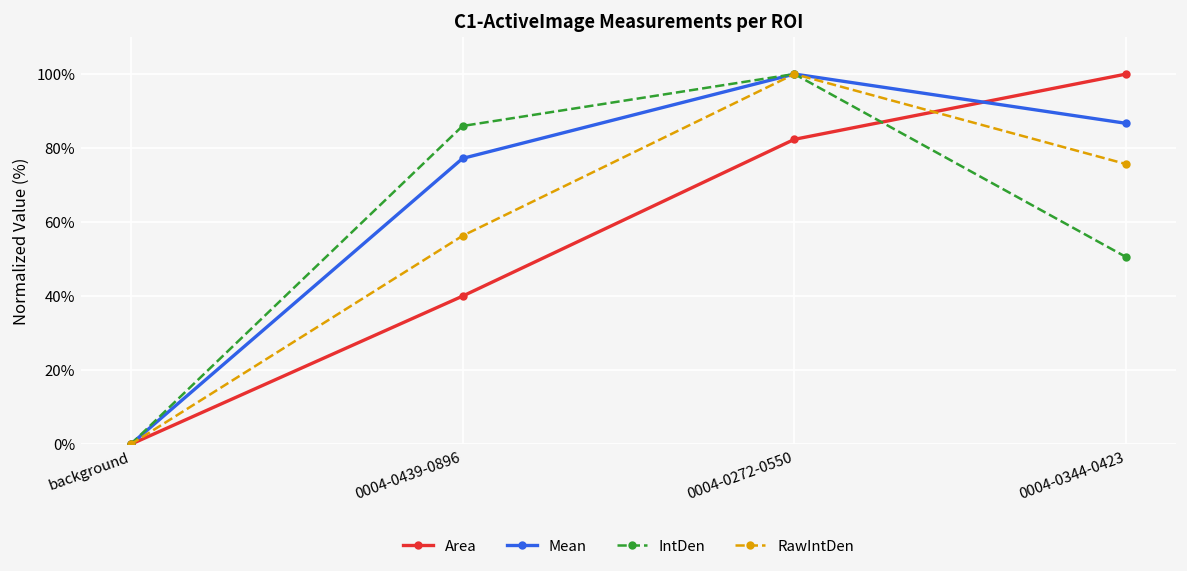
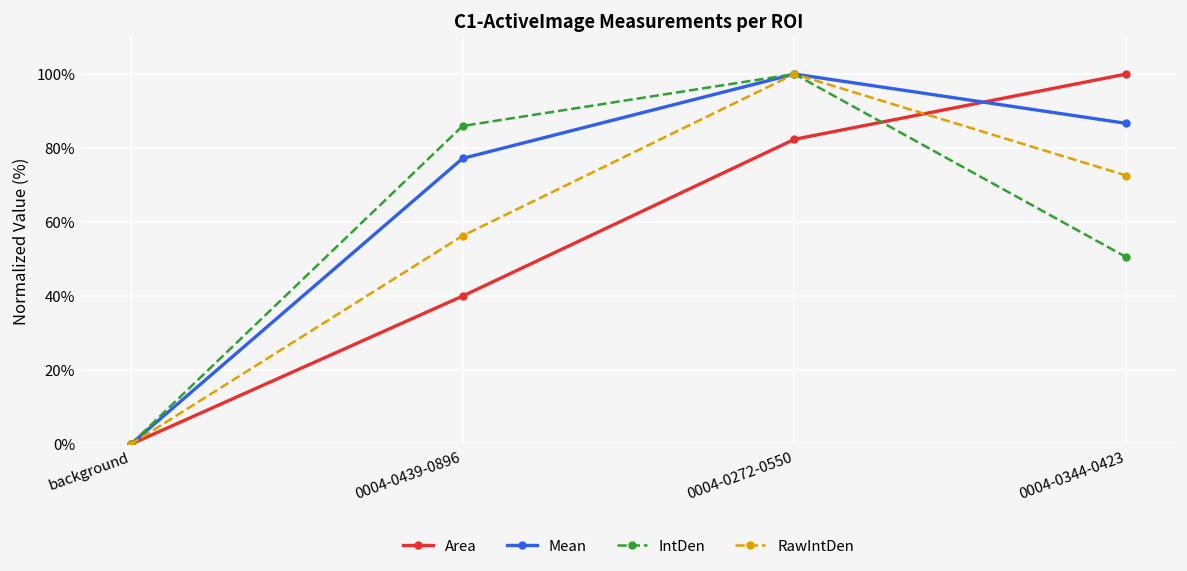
  {
    "Area": {
      "0004-0439-0896": "40%",
      "0004-0272-0550": "82%",
      "0004-0344-0423": "100%"
    },
    "Mean": {
      "0004-0439-0896": "77%",
      "0004-0344-0423": "87%"
    },
    "IntDen": {
      "0004-0439-0896": "86%",
      "0004-0344-0423": "51%"
    },
    "RawIntDen": {
      "0004-0439-0896": "56%",
-     "0004-0344-0423": "76%"
+     "0004-0344-0423": "73%"
    }
  }
